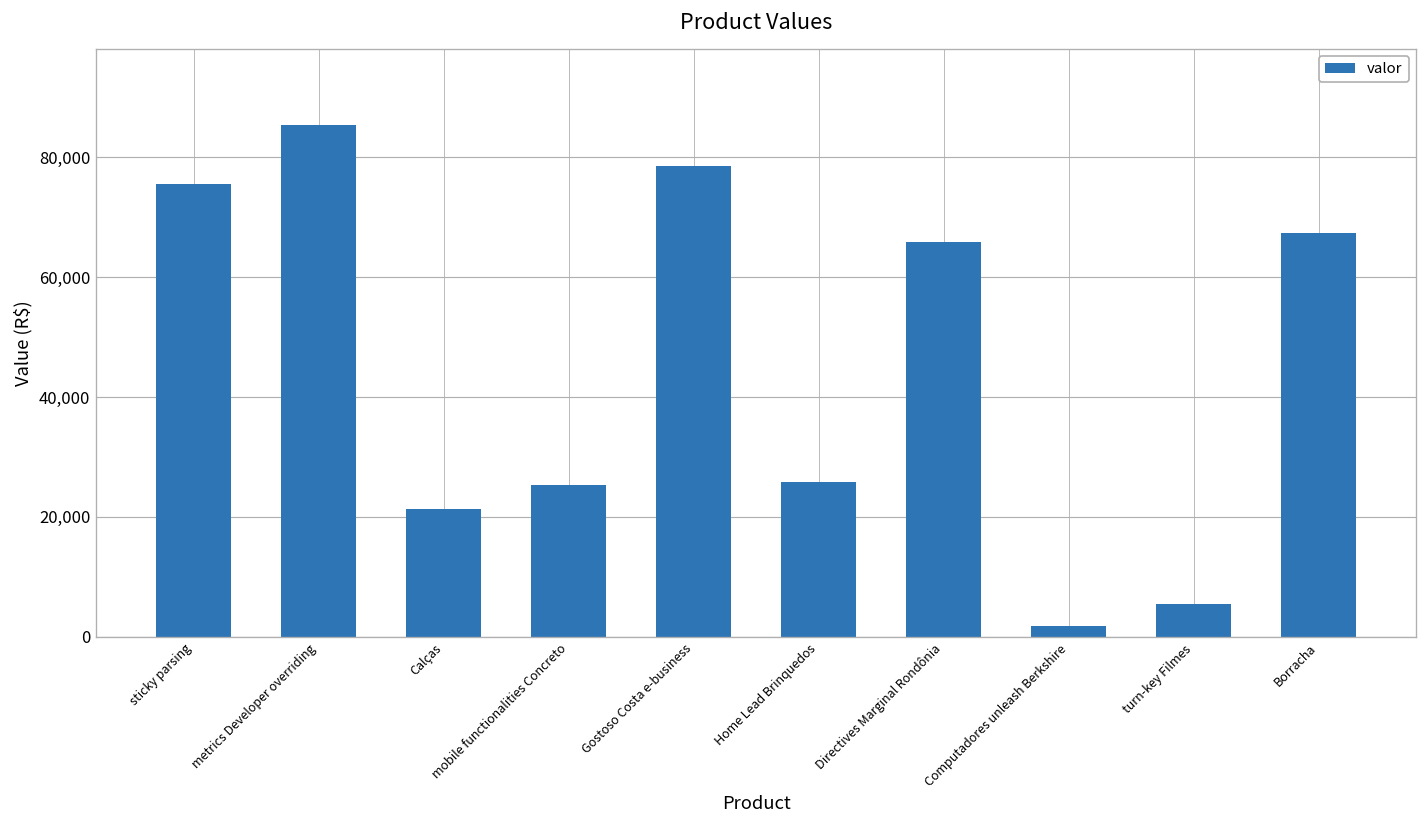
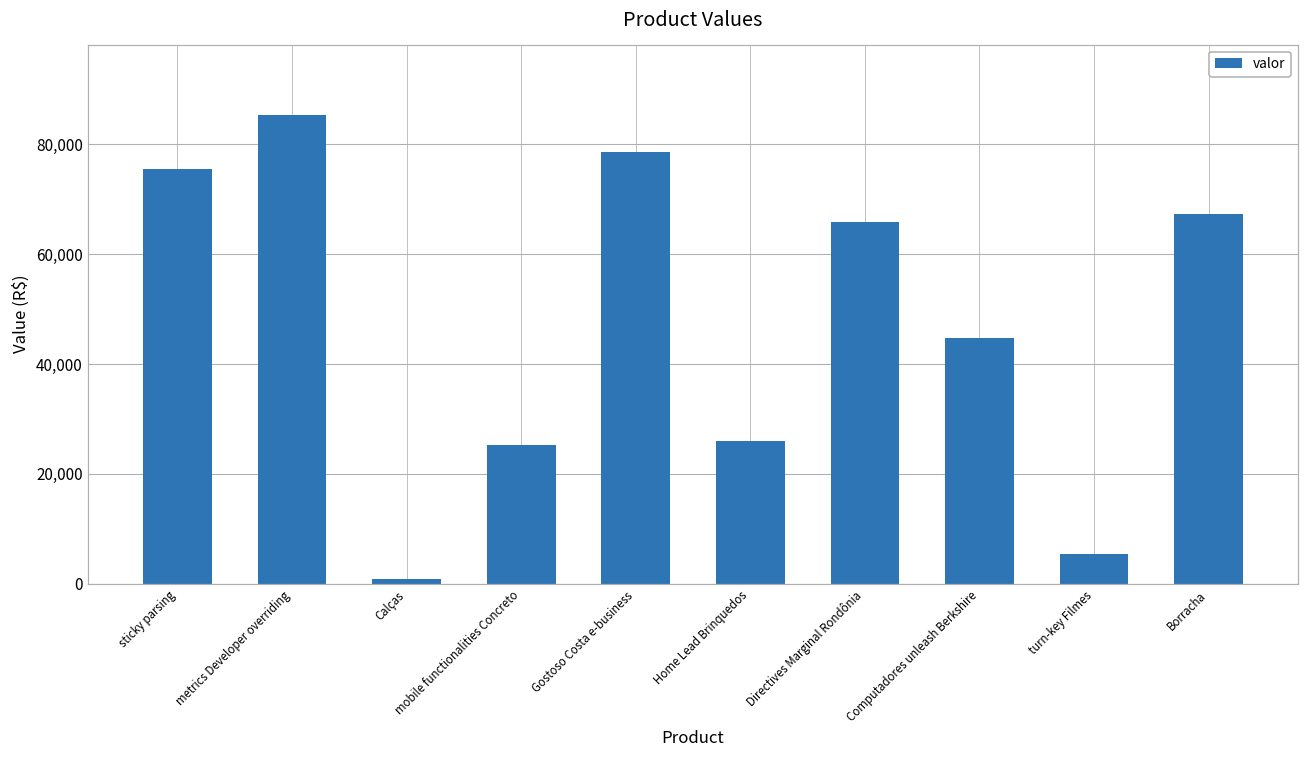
  {
    "sticky parsing": "75,000",
    "metrics Developer overriding": "85,000",
-   "Calças": "21,000",
+   "Calças": "1,000",
    "mobile functionalities Concreto": "25,000",
    "Gostoso Costa e-business": "79,000",
    "Home Lead Brinquedos": "26,000",
    "Directives Marginal Rondônia": "66,000",
-   "Computadores unleash Berkshire": "2,000",
+   "Computadores unleash Berkshire": "45,000",
    "turn-key Filmes": "5,000",
    "Borracha": "67,000"
  }
